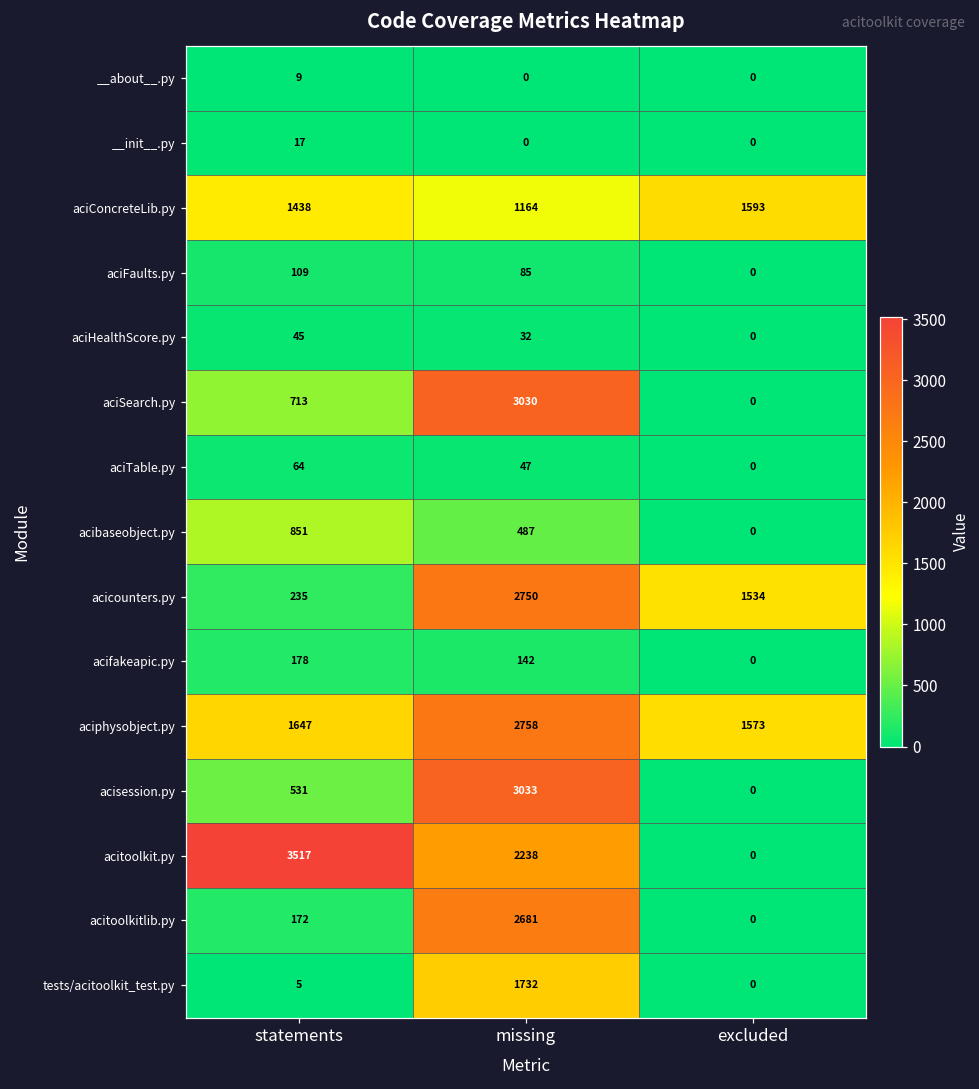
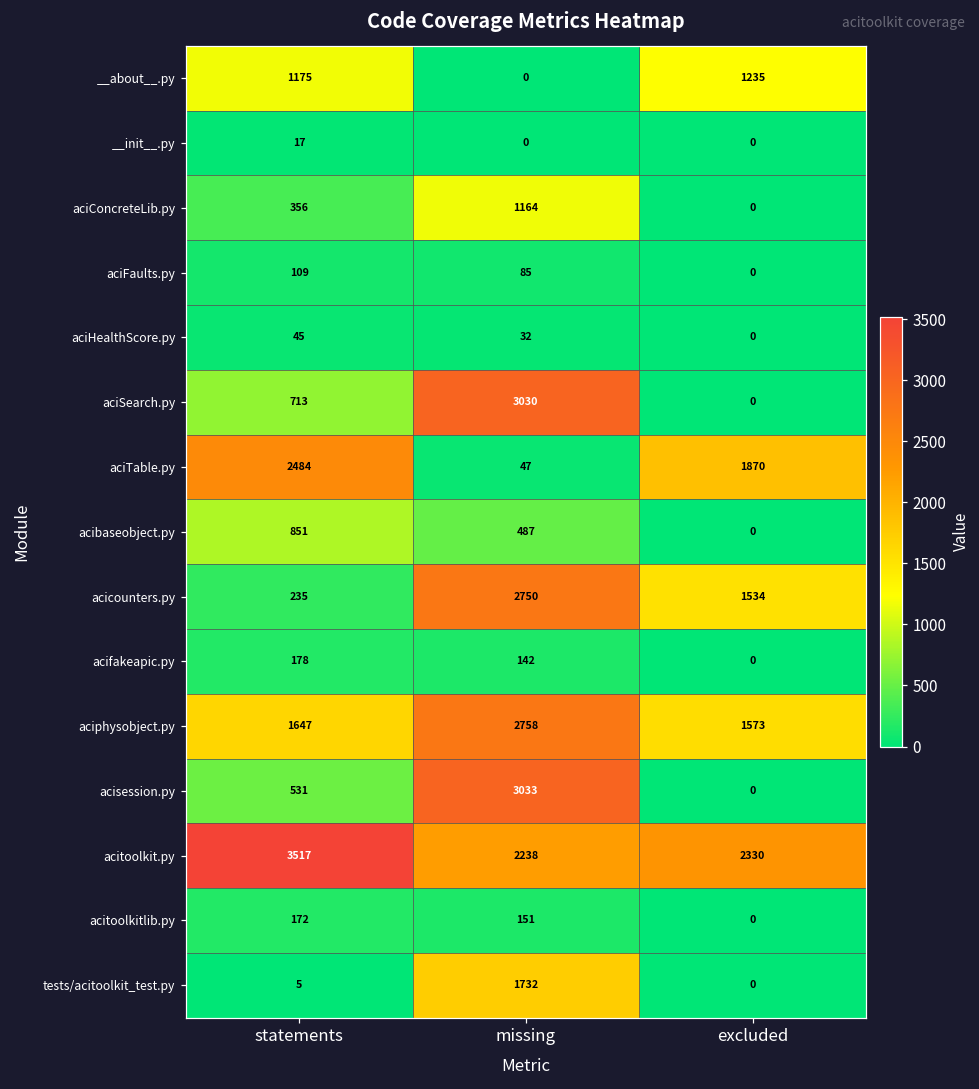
  {
    "__about__.py": {
-     "statements": 9,
+     "statements": 1175,
      "missing": 0,
-     "excluded": 0
+     "excluded": 1235
    },
    "__init__.py": {
      "statements": 17,
      "missing": 0,
      "excluded": 0
    },
    "aciConcreteLib.py": {
-     "statements": 1438,
+     "statements": 356,
      "missing": 1164,
-     "excluded": 1593
+     "excluded": 0
    },
    "aciFaults.py": {
      "statements": 109,
      "missing": 85,
      "excluded": 0
    },
    "aciHealthScore.py": {
      "statements": 45,
      "missing": 32,
      "excluded": 0
    },
    "aciSearch.py": {
      "statements": 713,
      "missing": 3030,
      "excluded": 0
    },
    "aciTable.py": {
-     "statements": 64,
+     "statements": 2484,
      "missing": 47,
-     "excluded": 0
+     "excluded": 1870
    },
    "acibaseobject.py": {
      "statements": 851,
      "missing": 487,
      "excluded": 0
    },
    "acicounters.py": {
      "statements": 235,
      "missing": 2750,
      "excluded": 1534
    },
    "acifakeapic.py": {
      "statements": 178,
      "missing": 142,
      "excluded": 0
    },
    "aciphysobject.py": {
      "statements": 1647,
      "missing": 2758,
      "excluded": 1573
    },
    "acisession.py": {
      "statements": 531,
      "missing": 3033,
      "excluded": 0
    },
    "acitoolkit.py": {
      "statements": 3517,
      "missing": 2238,
-     "excluded": 0
+     "excluded": 2330
    },
    "acitoolkitlib.py": {
      "statements": 172,
-     "missing": 2681,
+     "missing": 151,
      "excluded": 0
    },
    "tests/acitoolkit_test.py": {
      "statements": 5,
      "missing": 1732,
      "excluded": 0
    }
  }
